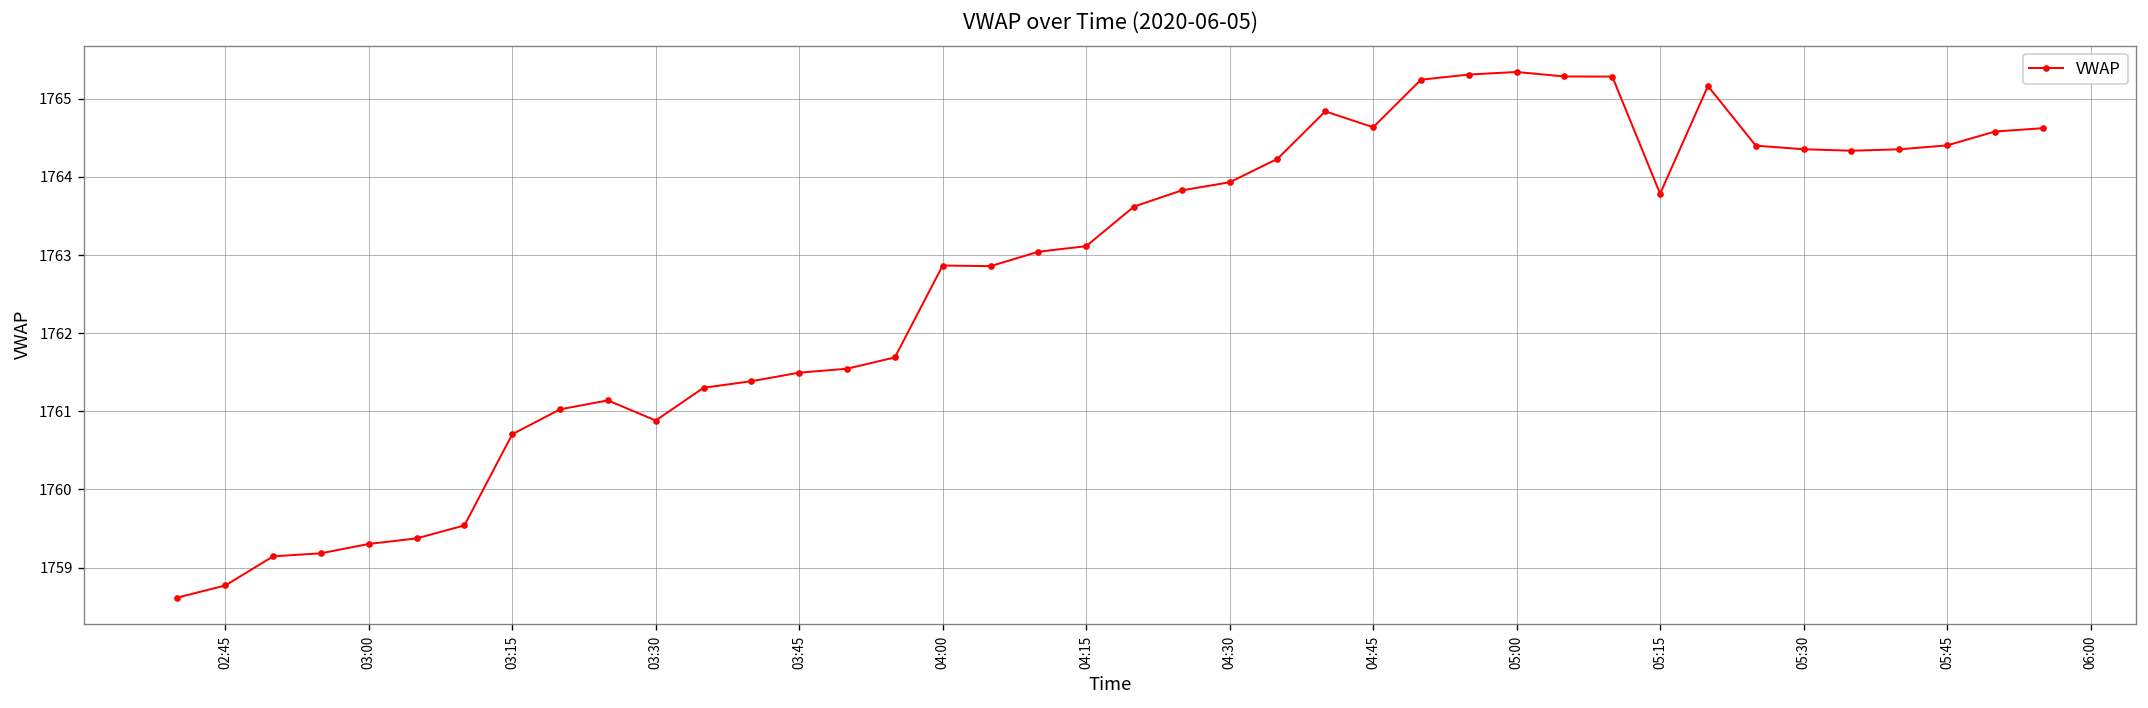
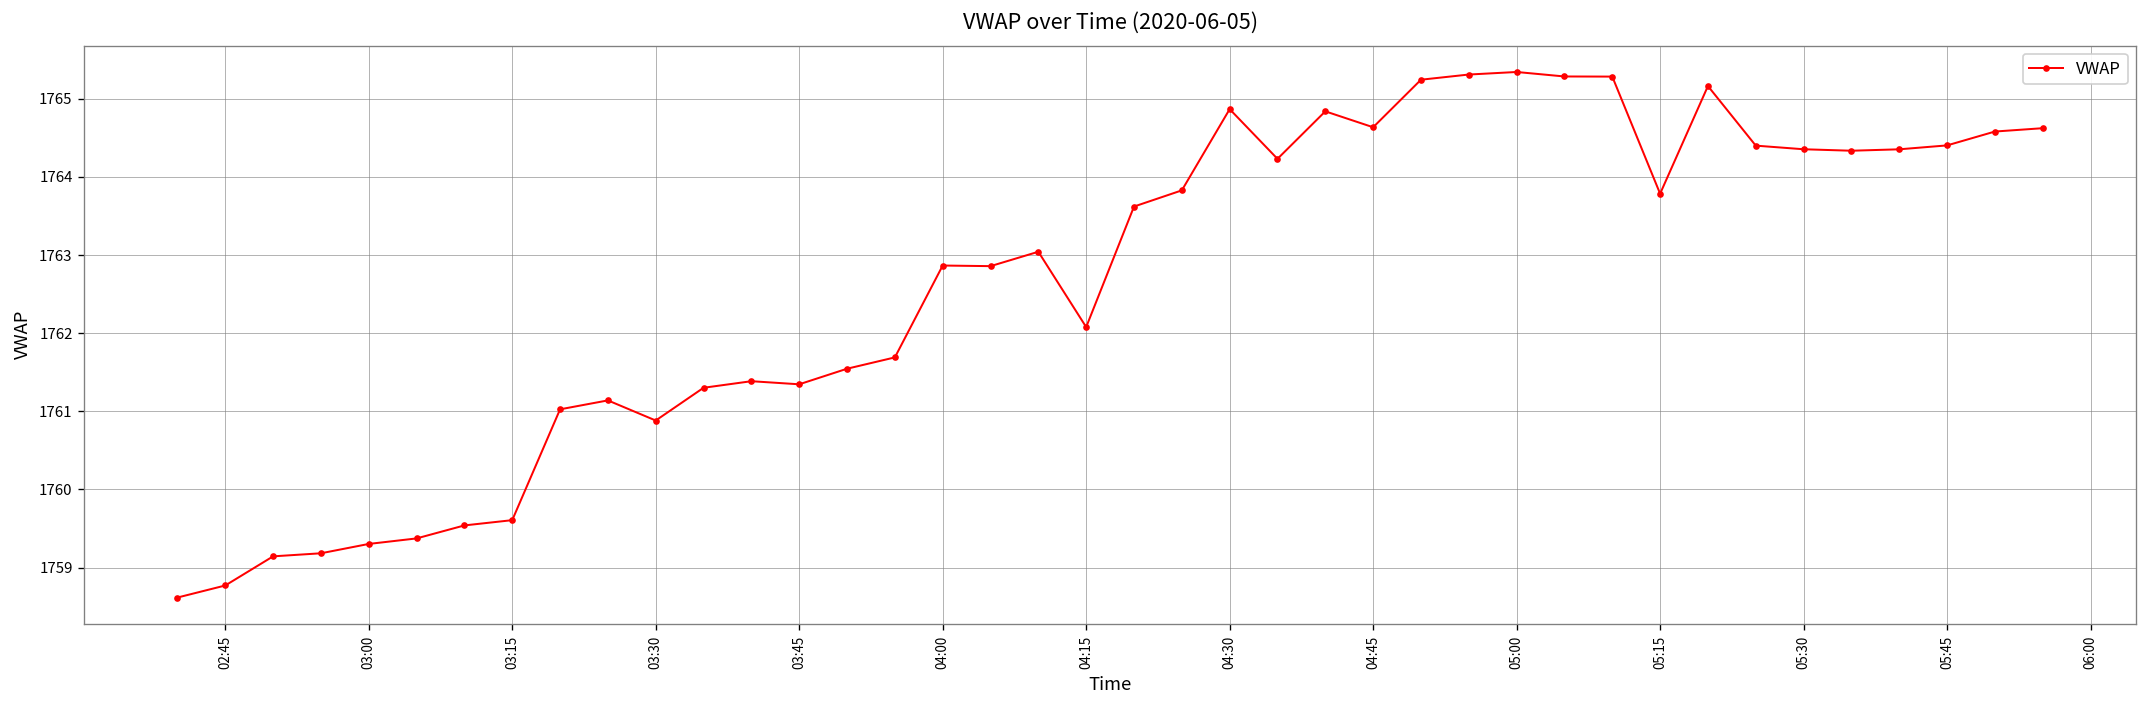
  {
    "02:45": 1758.8,
    "03:00": 1759.3,
-   "03:15": 1760.7,
+   "03:15": 1759.6,
    "03:30": 1760.9,
-   "03:45": 1761.5,
+   "03:45": 1761.3,
    "04:00": 1762.9,
-   "04:15": 1763.1,
-   "04:30": 1763.9,
+   "04:15": 1762.1,
+   "04:30": 1764.9,
    "04:45": 1764.6,
    "05:00": 1765.3,
    "05:15": 1763.8,
    "05:30": 1764.4,
    "05:45": 1764.4
  }
